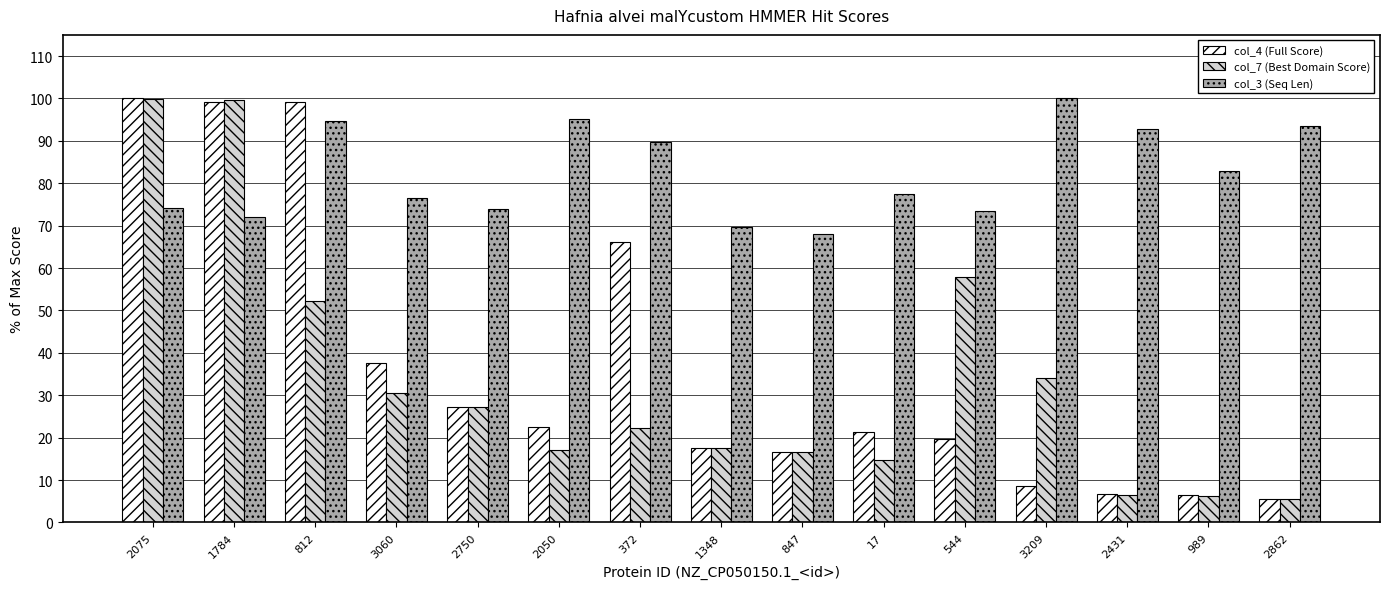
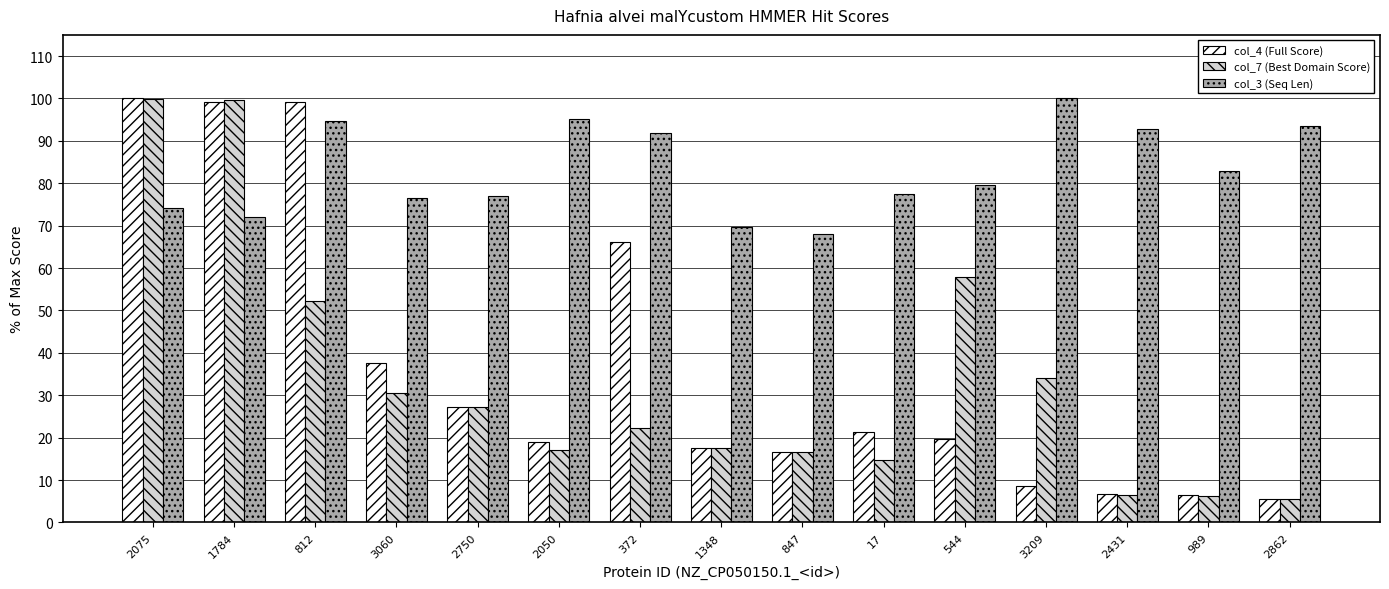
  {
    "col_4 (Full Score)": {
      "2075": 100,
      "1784": 99,
      "812": 99,
      "3060": 38,
      "2750": 27,
-     "2050": 23,
+     "2050": 19,
      "372": 66,
      "1348": 18,
      "847": 17,
      "17": 21,
      "544": 20,
      "3209": 9,
      "2431": 7,
      "989": 6,
      "2862": 6
    },
    "col_7 (Best Domain Score)": {
      "2075": 100,
      "1784": 100,
      "812": 52,
      "3060": 31,
      "2750": 27,
      "2050": 17,
      "372": 22,
      "1348": 17,
      "847": 17,
      "17": 15,
      "544": 58,
      "3209": 34,
      "2431": 7,
      "989": 6,
      "2862": 5
    },
    "col_3 (Seq Len)": {
      "2075": 74,
      "1784": 72,
      "812": 95,
      "3060": 77,
-     "2750": 74,
+     "2750": 77,
      "2050": 95,
-     "372": 90,
+     "372": 92,
      "1348": 70,
      "847": 68,
      "17": 78,
-     "544": 73,
+     "544": 80,
      "3209": 100,
      "2431": 93,
      "989": 83,
      "2862": 94
    }
  }
